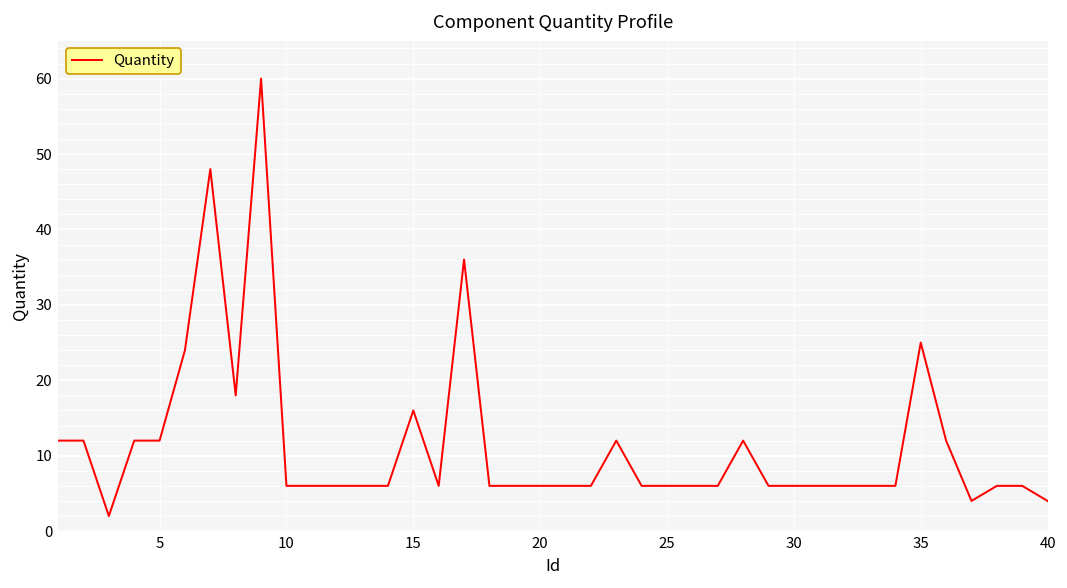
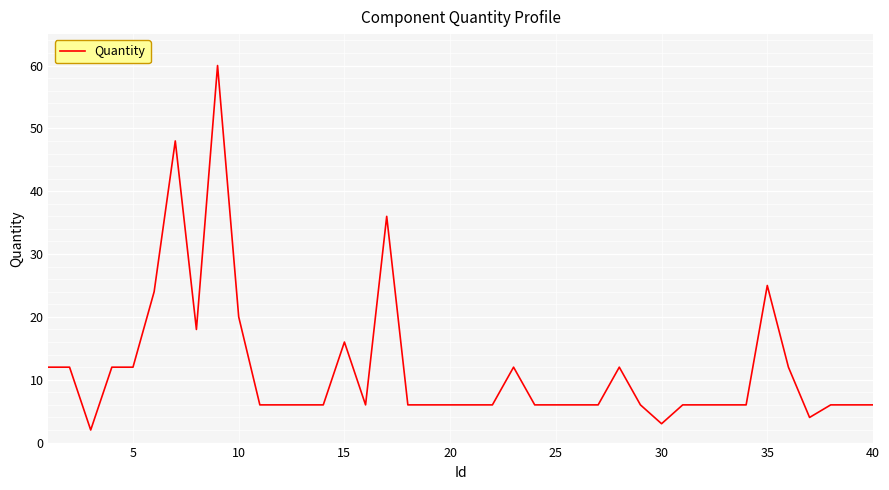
  {
    "5": 12,
-   "10": 6,
+   "10": 20,
    "15": 16,
    "20": 6,
    "25": 6,
-   "30": 6,
+   "30": 3,
    "35": 25,
-   "40": 4
+   "40": 6
  }
